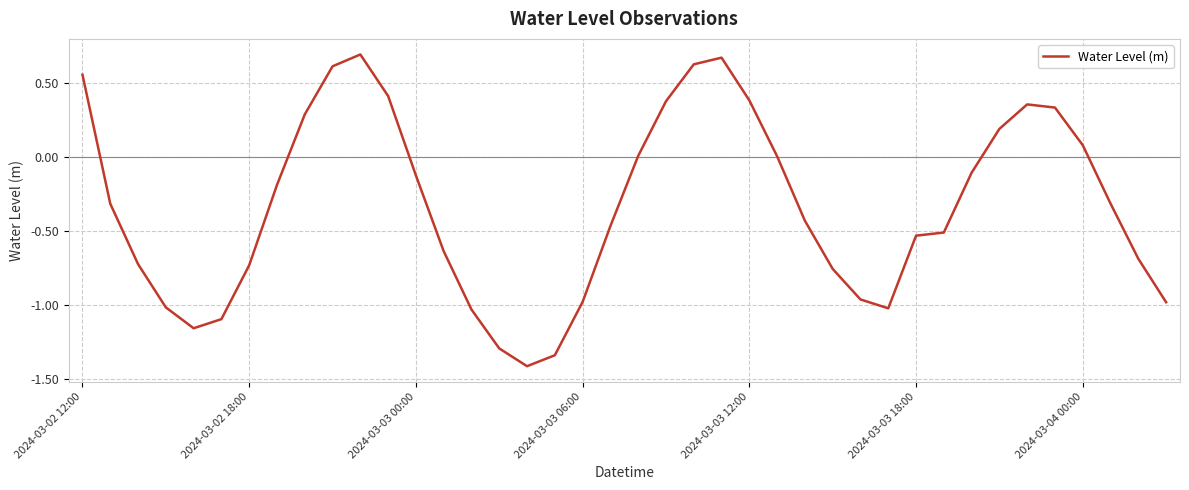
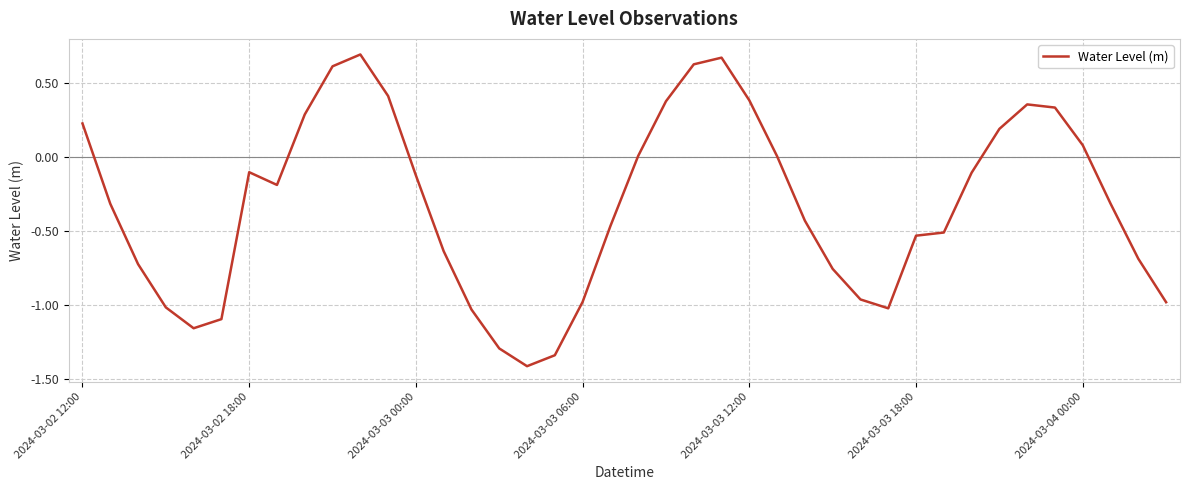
  {
-   "2024-03-02 12:00": 0.56,
-   "2024-03-02 18:00": -0.73,
+   "2024-03-02 12:00": 0.23,
+   "2024-03-02 18:00": -0.10,
    "2024-03-03 00:00": -0.12,
    "2024-03-03 06:00": -0.98,
    "2024-03-03 12:00": 0.38,
    "2024-03-03 18:00": -0.53,
    "2024-03-04 00:00": 0.08
  }
